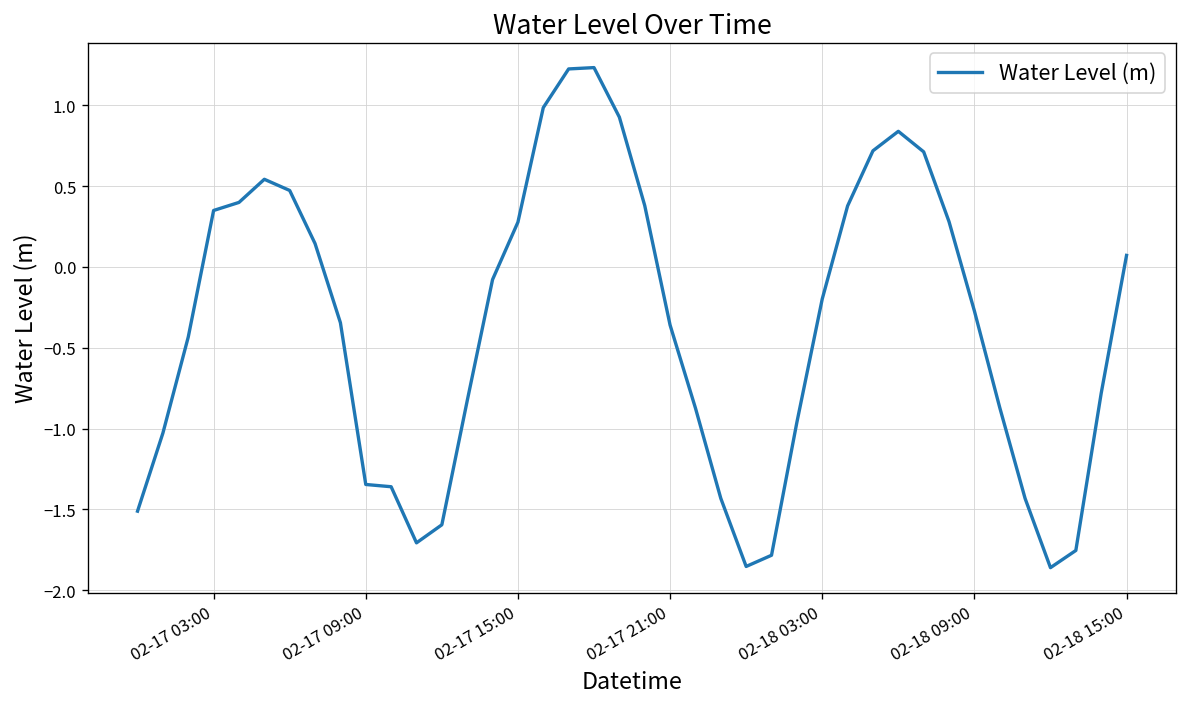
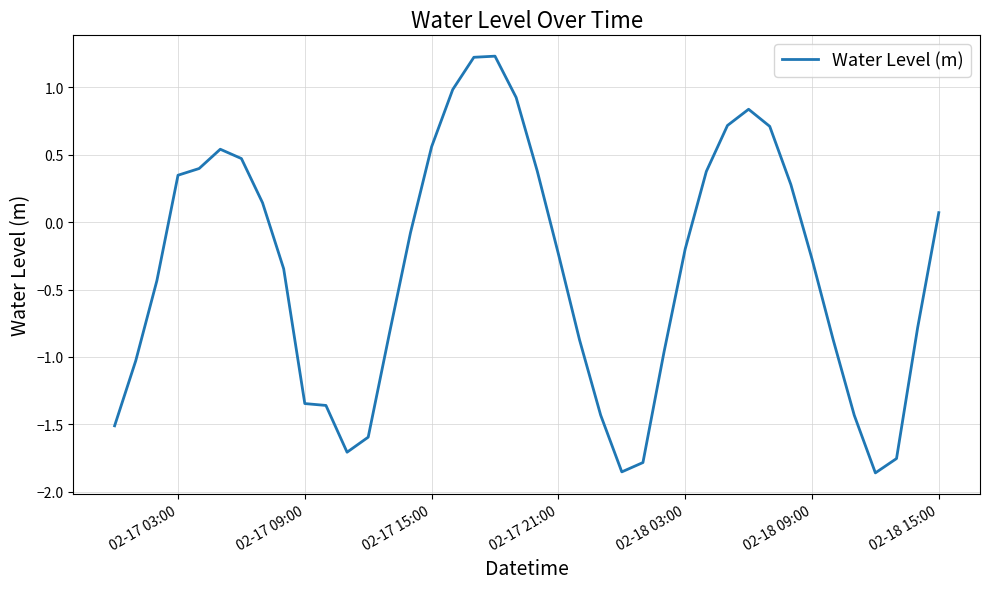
  {
    "02-17 03:00": 0.35,
    "02-17 09:00": -1.35,
-   "02-17 15:00": 0.28,
-   "02-17 21:00": -0.36,
+   "02-17 15:00": 0.56,
+   "02-17 21:00": -0.24,
    "02-18 03:00": -0.20,
    "02-18 09:00": -0.27,
    "02-18 15:00": 0.07
  }
